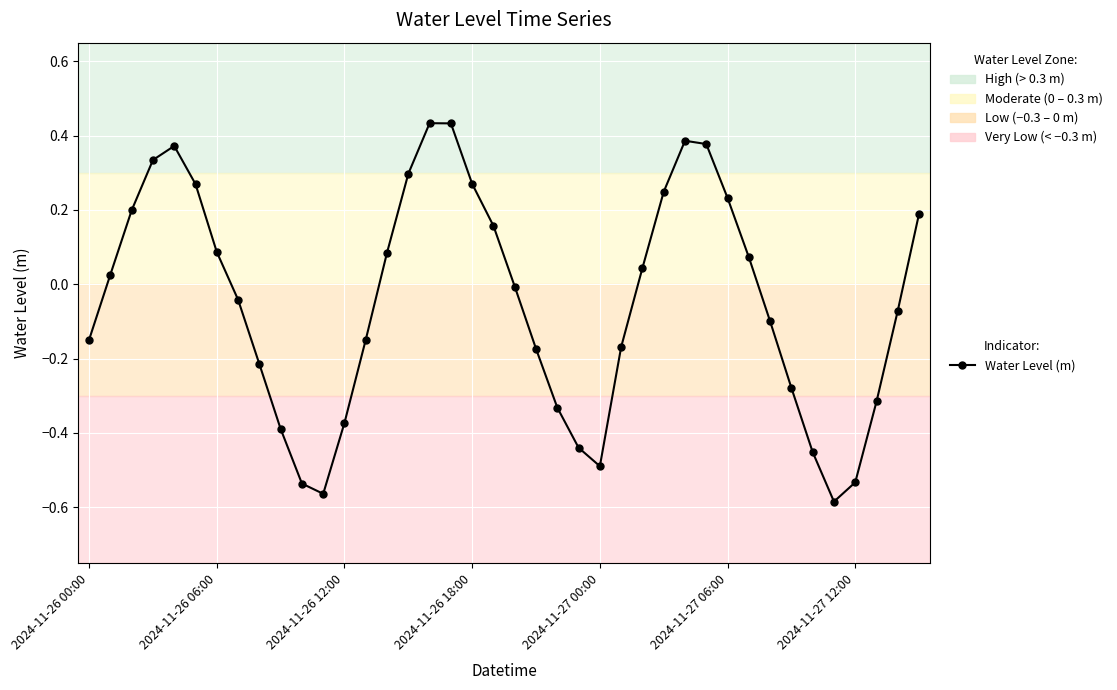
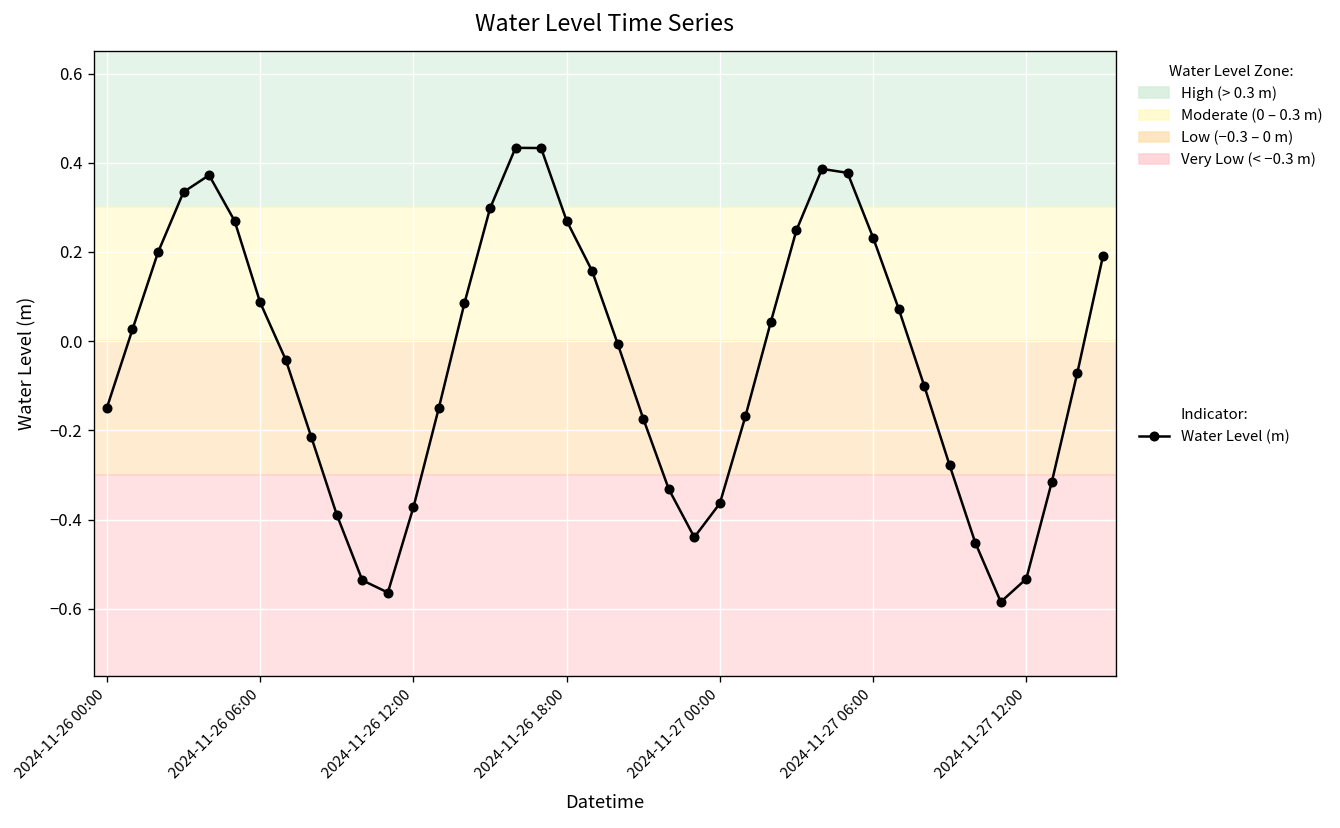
  {
    "2024-11-26 00:00": -0.15,
    "2024-11-26 06:00": 0.09,
    "2024-11-26 12:00": -0.37,
    "2024-11-26 18:00": 0.27,
-   "2024-11-27 00:00": -0.49,
+   "2024-11-27 00:00": -0.36,
    "2024-11-27 06:00": 0.23,
    "2024-11-27 12:00": -0.53
  }
